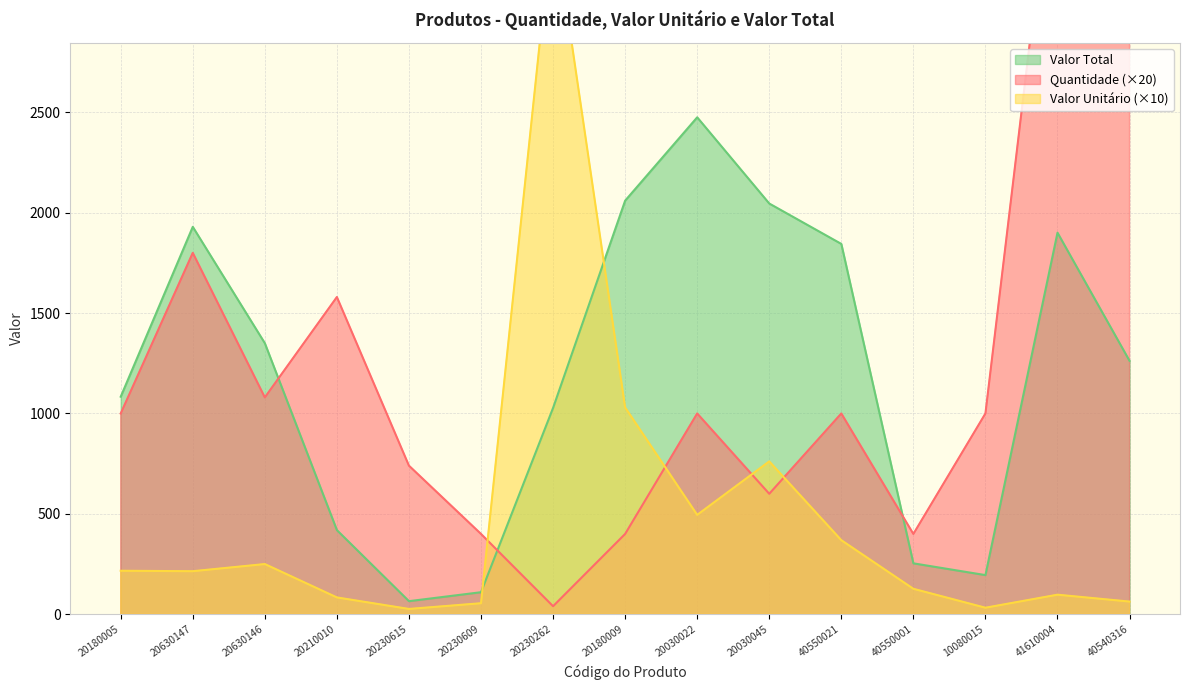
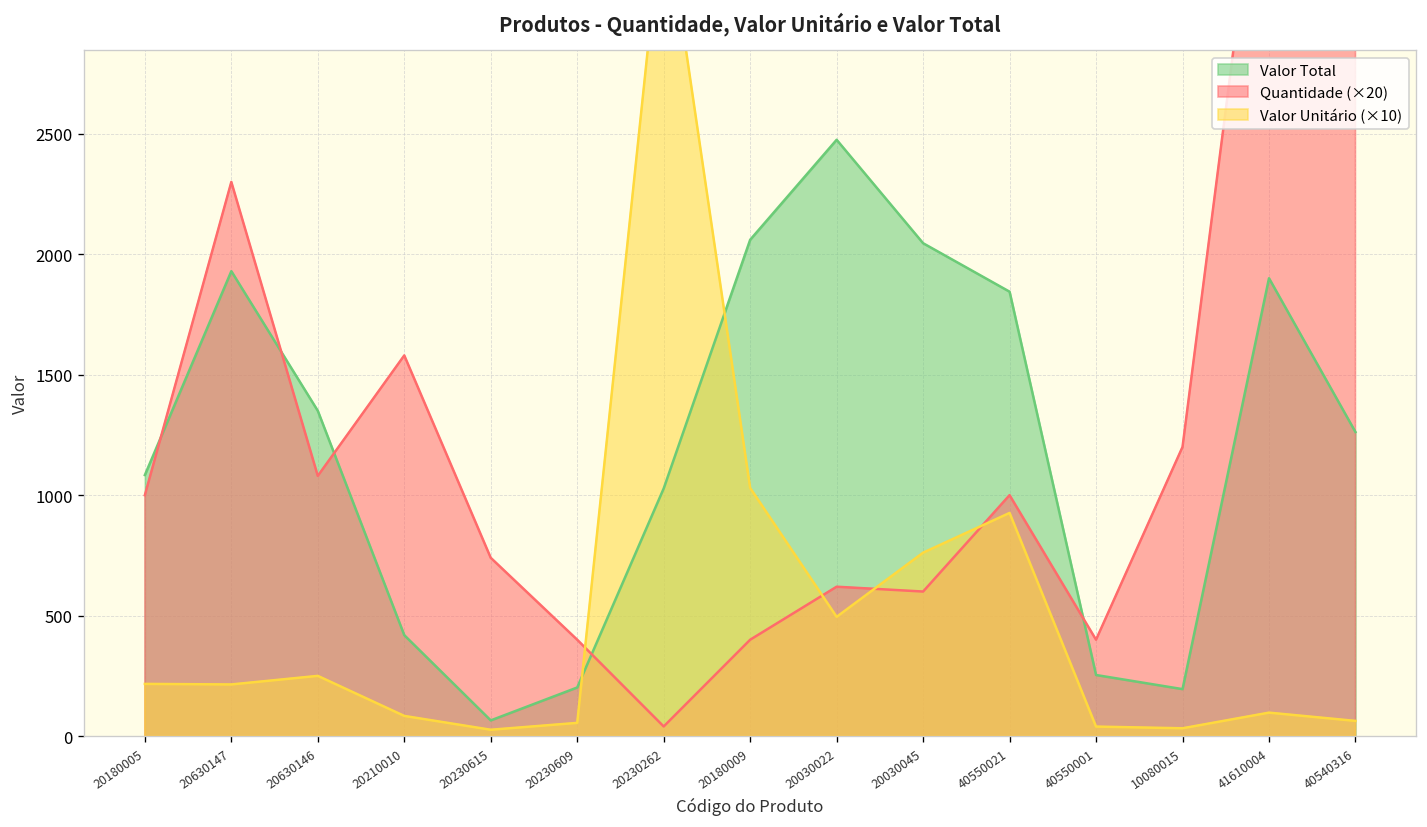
  {
    "Valor Total": {
      "20180005": 1080,
      "20630147": 1930,
      "20630146": 1350,
      "20210010": 420,
      "20230615": 70,
-     "20230609": 110,
+     "20230609": 200,
      "20230262": 1030,
      "20180009": 2060,
      "20030022": 2480,
      "20030045": 2050,
      "40550021": 1840,
      "40550001": 250,
      "10080015": 200,
      "41610004": 1900,
      "40540316": 1260
    },
    "Quantidade (×20)": {
      "20180005": 1000,
-     "20630147": 1800,
+     "20630147": 2300,
      "20630146": 1080,
      "20210010": 1580,
      "20230615": 740,
      "20230609": 400,
      "20230262": 40,
      "20180009": 400,
-     "20030022": 1000,
+     "20030022": 620,
      "20030045": 600,
      "40550021": 1000,
      "40550001": 400,
-     "10080015": 1000
+     "10080015": 1200
    },
    "Valor Unitário (×10)": {
      "20180005": 220,
      "20630147": 210,
      "20630146": 250,
      "20210010": 80,
      "20230615": 30,
      "20230609": 50,
      "20180009": 1030,
      "20030022": 500,
      "20030045": 760,
-     "40550021": 370,
-     "40550001": 130,
+     "40550021": 930,
+     "40550001": 40,
      "10080015": 30,
      "41610004": 100,
      "40540316": 60
    }
  }
